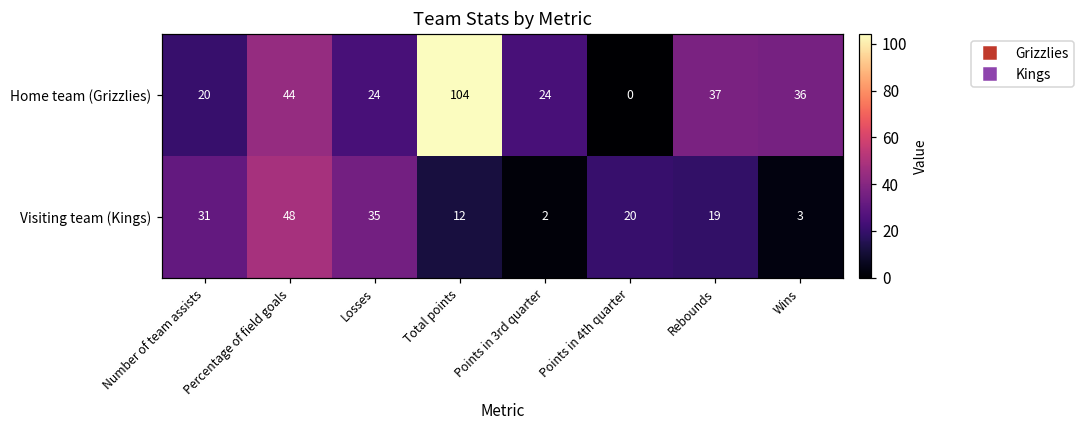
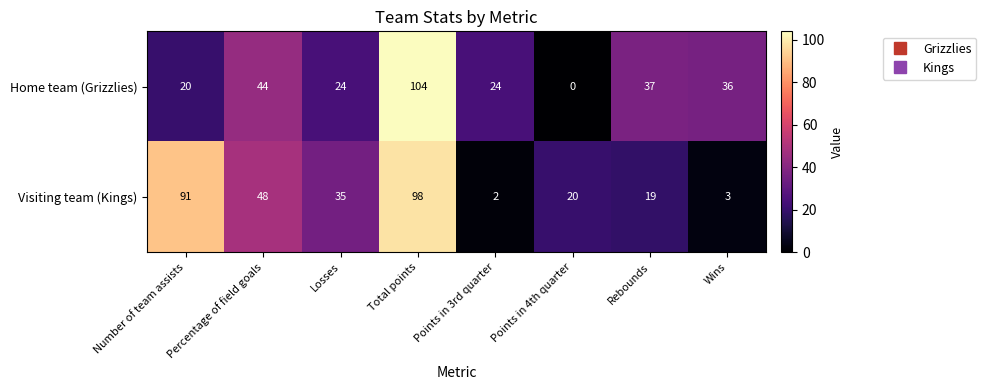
  {
    "Home team (Grizzlies)": {
      "Number of team assists": 20,
      "Percentage of field goals": 44,
      "Losses": 24,
      "Total points": 104,
      "Points in 3rd quarter": 24,
      "Points in 4th quarter": 0,
      "Rebounds": 37,
      "Wins": 36
    },
    "Visiting team (Kings)": {
-     "Number of team assists": 31,
+     "Number of team assists": 91,
      "Percentage of field goals": 48,
      "Losses": 35,
-     "Total points": 12,
+     "Total points": 98,
      "Points in 3rd quarter": 2,
      "Points in 4th quarter": 20,
      "Rebounds": 19,
      "Wins": 3
    }
  }
